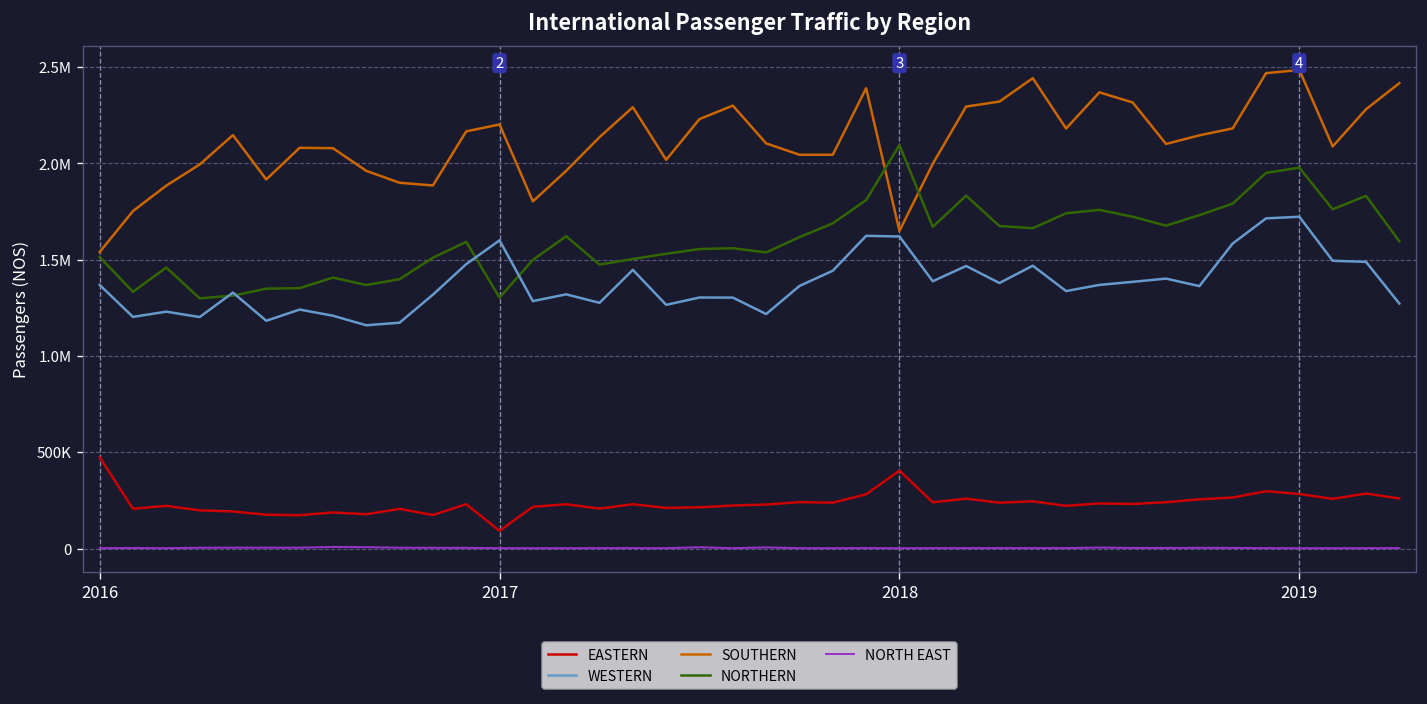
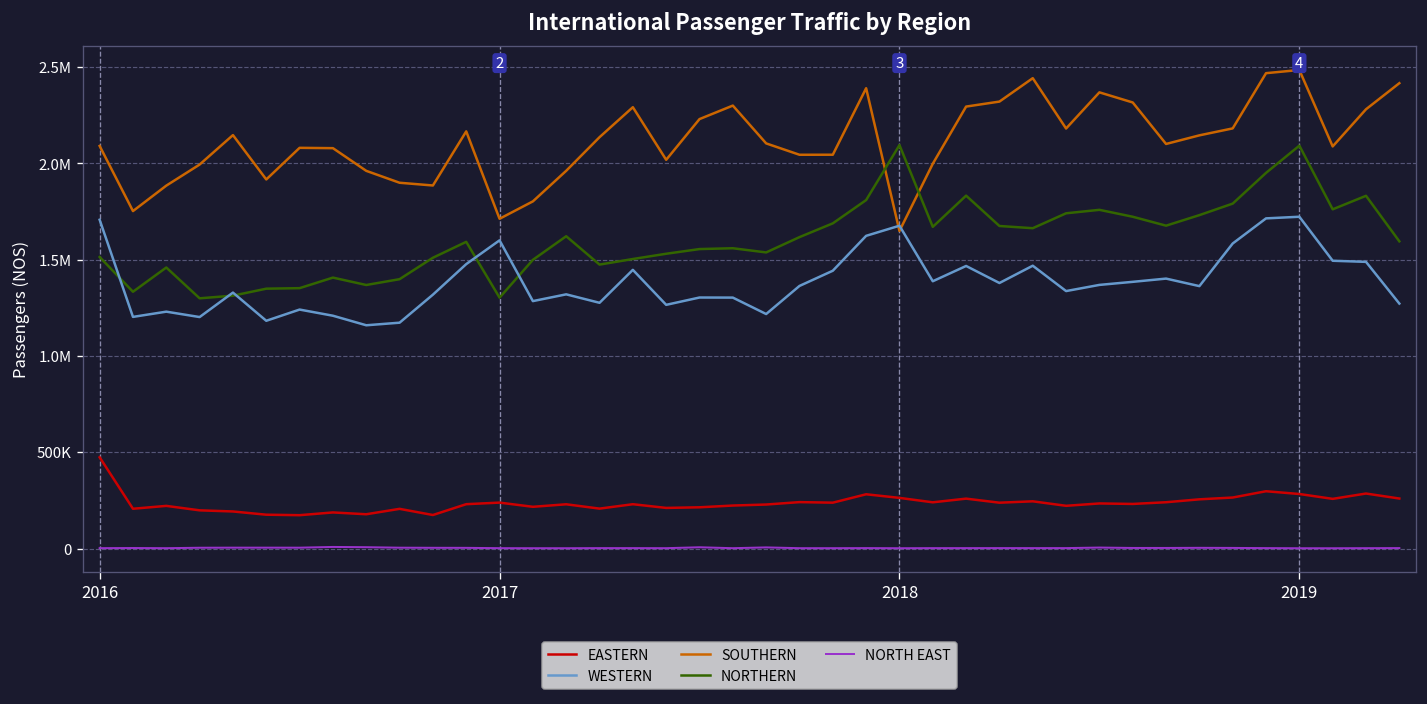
  {
    "EASTERN": {
      "2016": 470000,
-     "2017": 90000,
-     "2018": 400000,
+     "2017": 240000,
+     "2018": 260000,
      "2019": 280000
    },
    "WESTERN": {
-     "2016": 1370000,
+     "2016": 1710000,
      "2017": 1600000,
-     "2018": 1620000,
+     "2018": 1680000,
      "2019": 1720000
    },
    "SOUTHERN": {
-     "2016": 1540000,
-     "2017": 2200000,
+     "2016": 2090000,
+     "2017": 1710000,
      "2018": 1650000
    },
    "NORTHERN": {
      "2016": 1510000,
      "2017": 1300000,
      "2018": 2100000,
-     "2019": 1980000
+     "2019": 2090000
    },
    "NORTH EAST": {
      "2016": 0,
      "2017": 0,
      "2018": 0,
      "2019": 0
    }
  }
